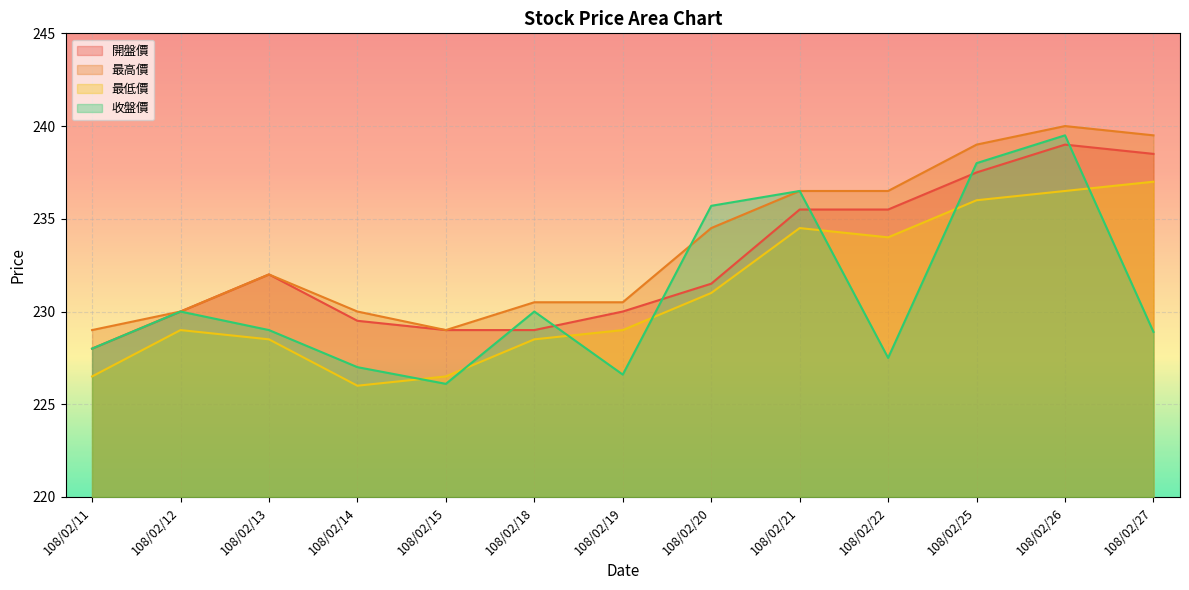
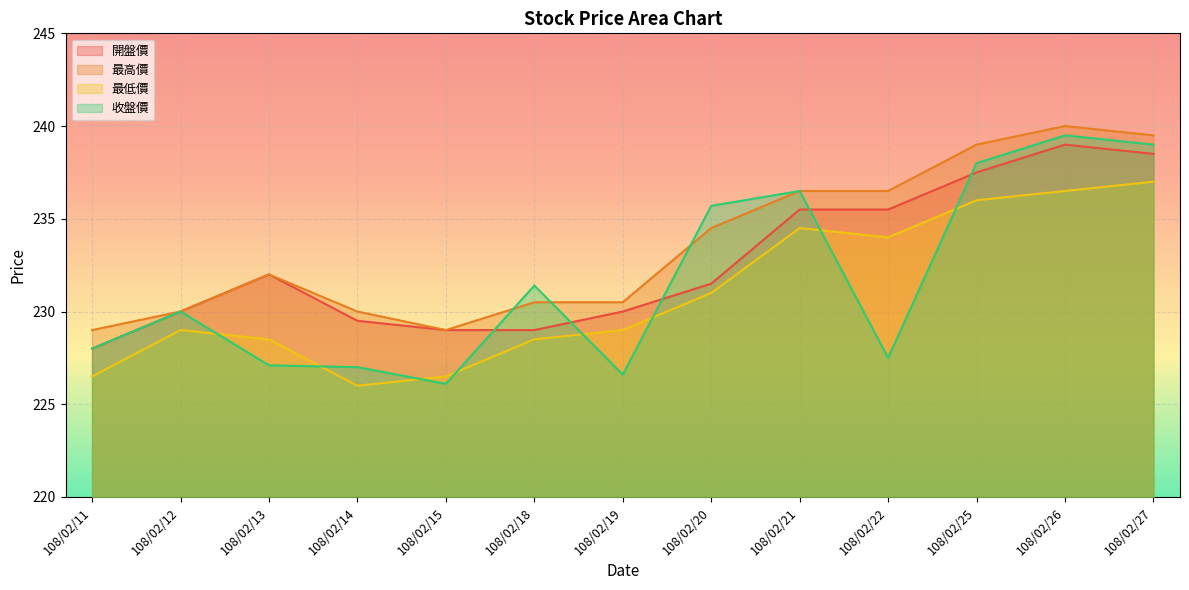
  {
    "收盤價": {
-     "108/02/13": 229.0,
+     "108/02/13": 227.1,
      "108/02/14": 227.0,
      "108/02/15": 226.1,
-     "108/02/18": 230.0,
+     "108/02/18": 231.4,
      "108/02/19": 226.6,
      "108/02/20": 235.7,
      "108/02/22": 227.5,
      "108/02/25": 238.0,
      "108/02/26": 239.5,
-     "108/02/27": 228.9
+     "108/02/27": 239.0
    }
  }
